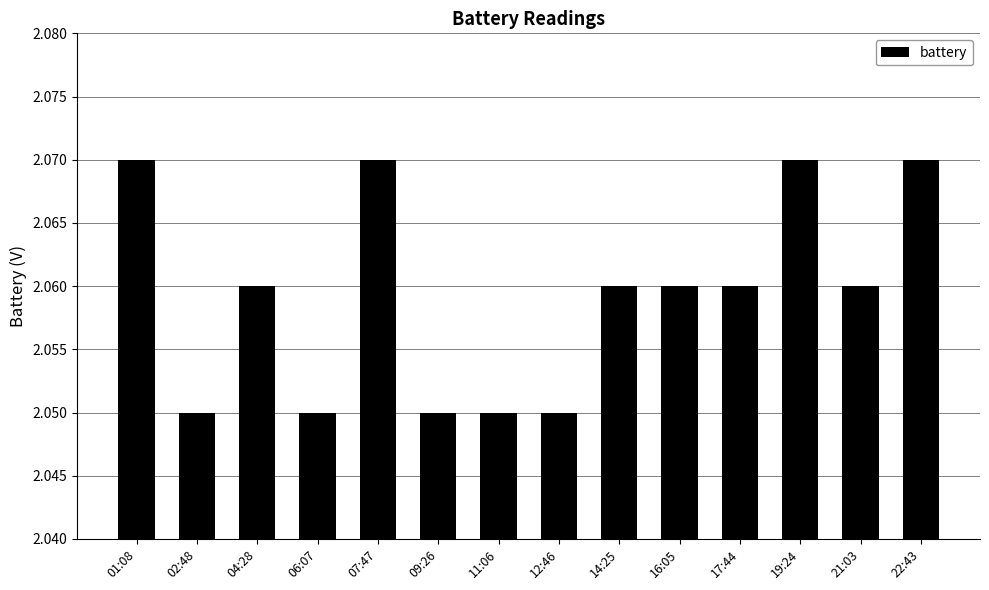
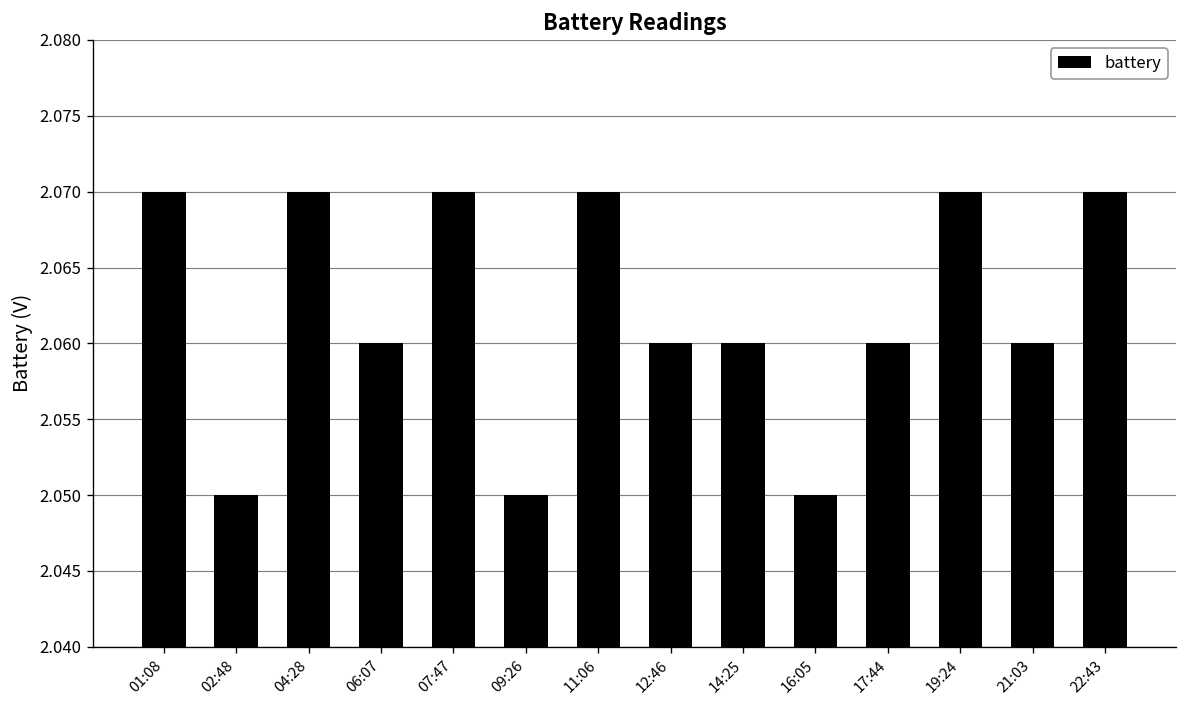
  {
    "01:08": 2.07,
    "02:48": 2.05,
-   "04:28": 2.06,
-   "06:07": 2.05,
+   "04:28": 2.07,
+   "06:07": 2.06,
    "07:47": 2.07,
    "09:26": 2.05,
-   "11:06": 2.05,
-   "12:46": 2.05,
+   "11:06": 2.07,
+   "12:46": 2.06,
    "14:25": 2.06,
-   "16:05": 2.06,
+   "16:05": 2.05,
    "17:44": 2.06,
    "19:24": 2.07,
    "21:03": 2.06,
    "22:43": 2.07
  }
